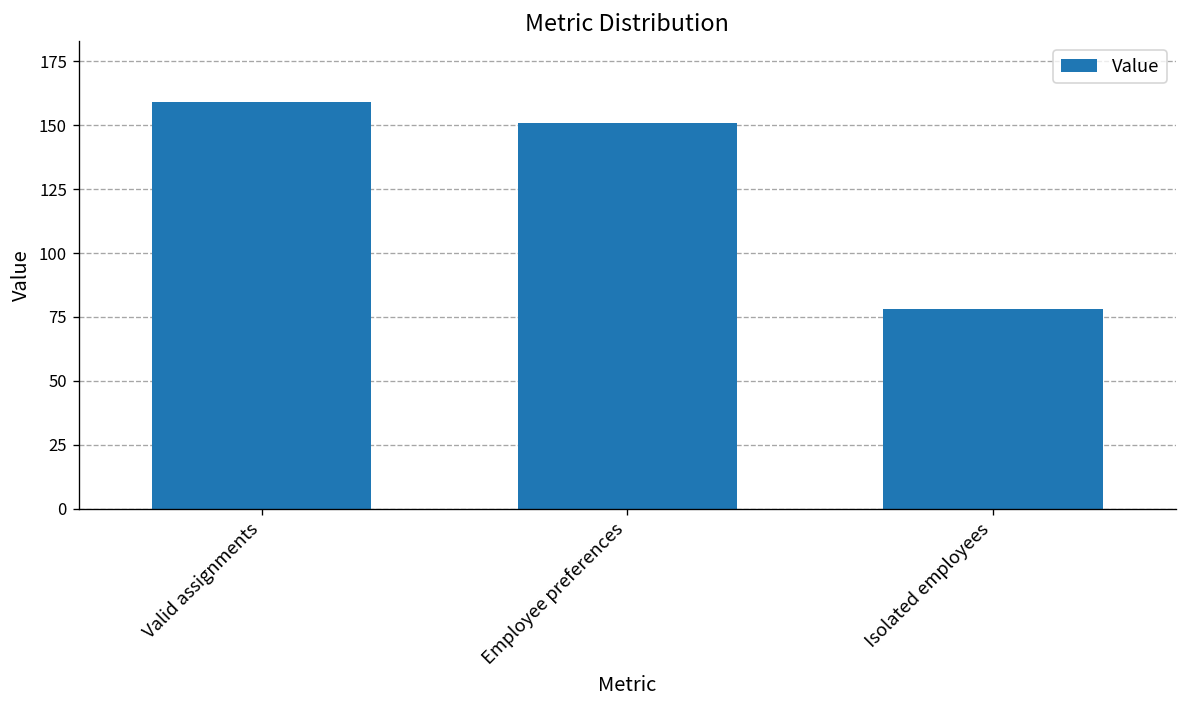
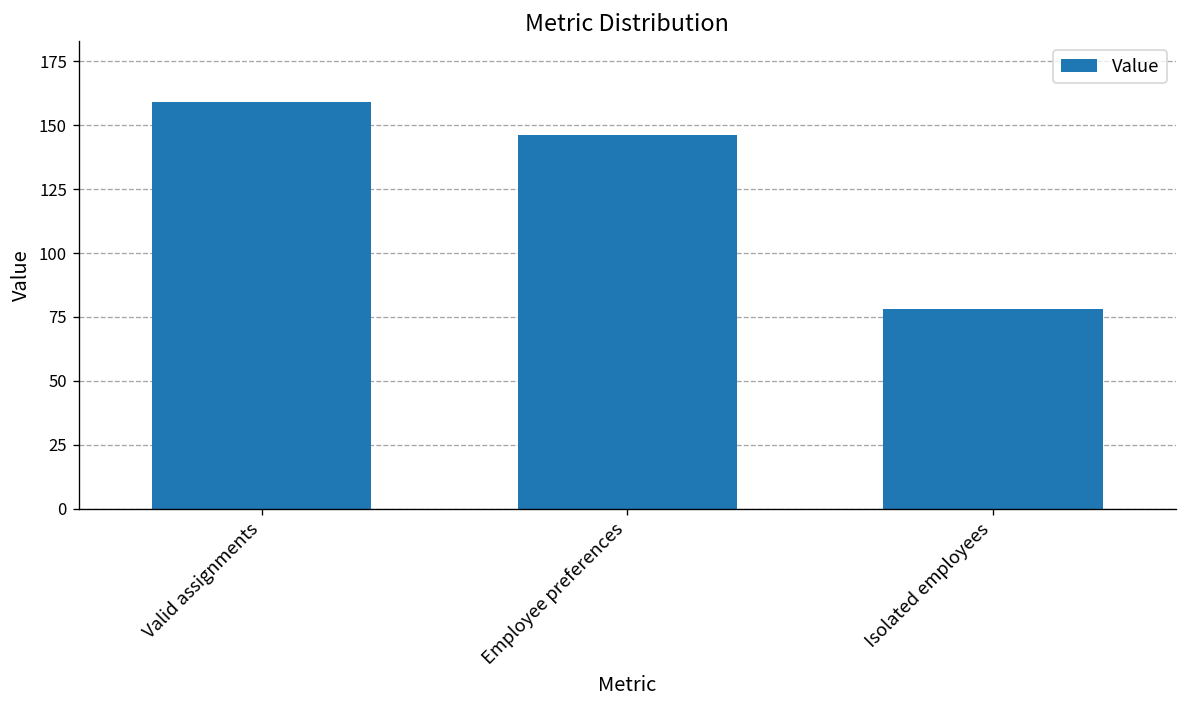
  {
    "Valid assignments": 159,
-   "Employee preferences": 151,
+   "Employee preferences": 146,
    "Isolated employees": 78
  }
